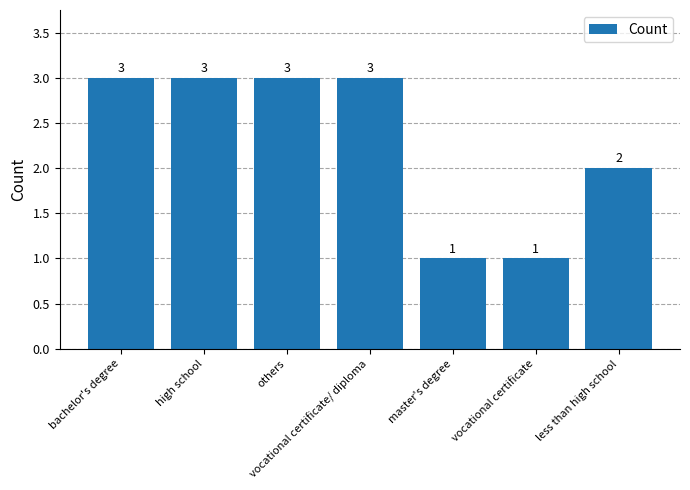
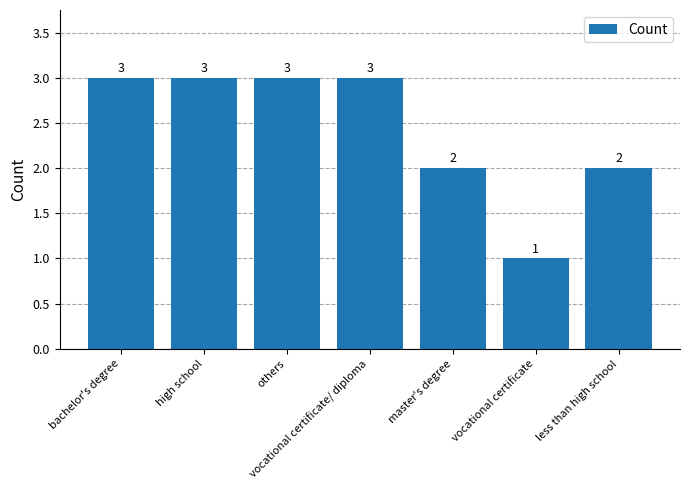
  {
    "bachelor's degree": 3,
    "high school": 3,
    "others": 3,
    "vocational certificate/ diploma": 3,
-   "master's degree": 1,
+   "master's degree": 2,
    "vocational certificate": 1,
    "less than high school": 2
  }
